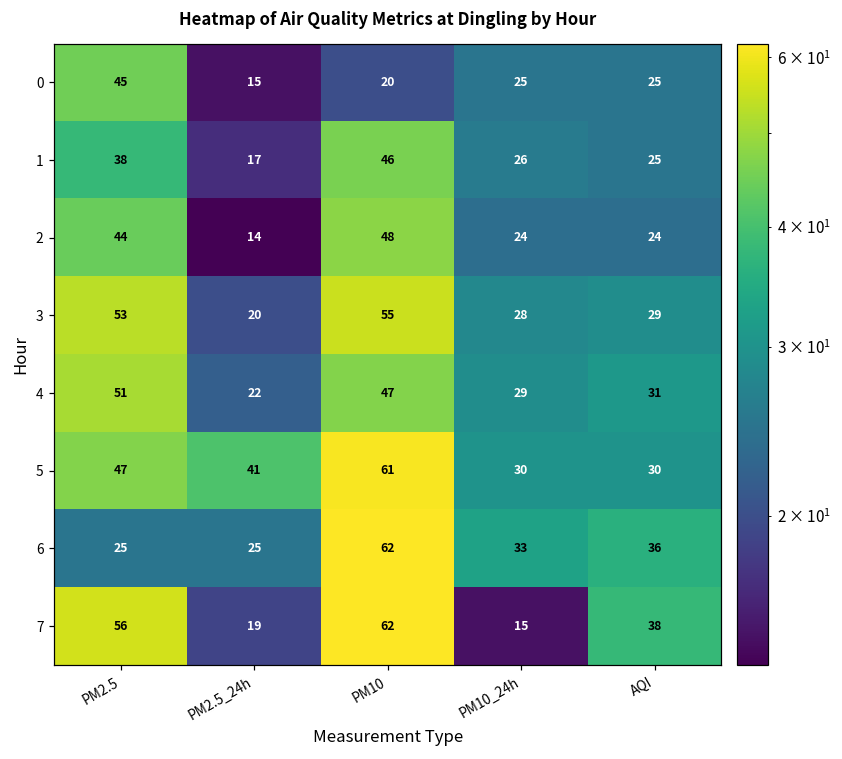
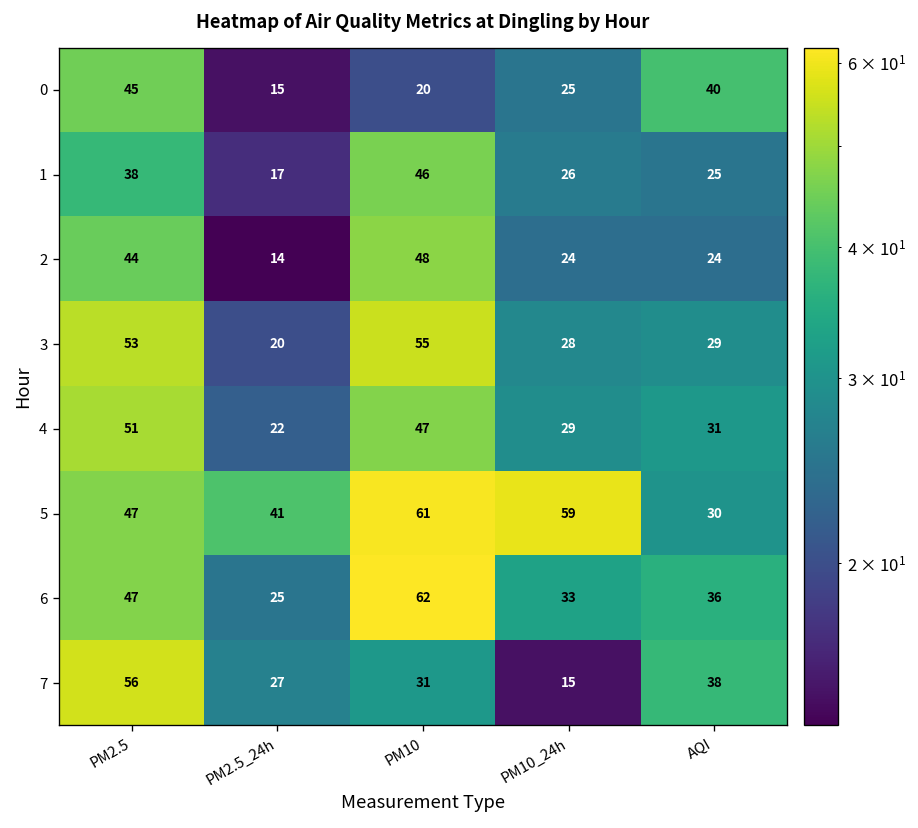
  {
    "0": {
      "PM2.5": 45,
      "PM2.5_24h": 15,
      "PM10": 20,
      "PM10_24h": 25,
-     "AQI": 25
+     "AQI": 40
    },
    "1": {
      "PM2.5": 38,
      "PM2.5_24h": 17,
      "PM10": 46,
      "PM10_24h": 26,
      "AQI": 25
    },
    "2": {
      "PM2.5": 44,
      "PM2.5_24h": 14,
      "PM10": 48,
      "PM10_24h": 24,
      "AQI": 24
    },
    "3": {
      "PM2.5": 53,
      "PM2.5_24h": 20,
      "PM10": 55,
      "PM10_24h": 28,
      "AQI": 29
    },
    "4": {
      "PM2.5": 51,
      "PM2.5_24h": 22,
      "PM10": 47,
      "PM10_24h": 29,
      "AQI": 31
    },
    "5": {
      "PM2.5": 47,
      "PM2.5_24h": 41,
      "PM10": 61,
-     "PM10_24h": 30,
+     "PM10_24h": 59,
      "AQI": 30
    },
    "6": {
-     "PM2.5": 25,
+     "PM2.5": 47,
      "PM2.5_24h": 25,
      "PM10": 62,
      "PM10_24h": 33,
      "AQI": 36
    },
    "7": {
      "PM2.5": 56,
-     "PM2.5_24h": 19,
-     "PM10": 62,
+     "PM2.5_24h": 27,
+     "PM10": 31,
      "PM10_24h": 15,
      "AQI": 38
    }
  }
